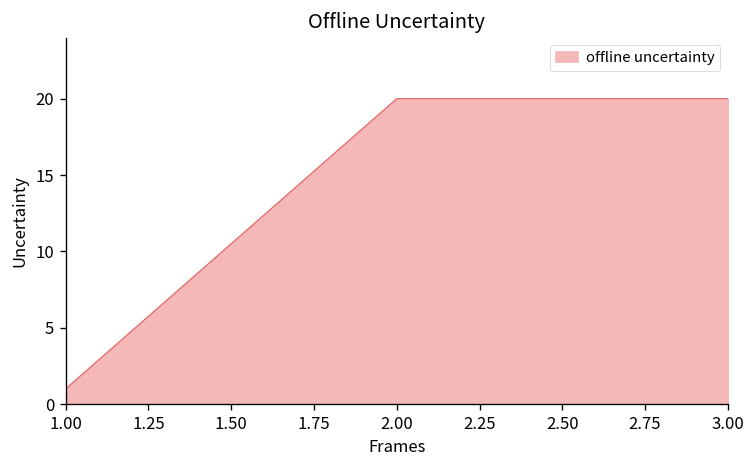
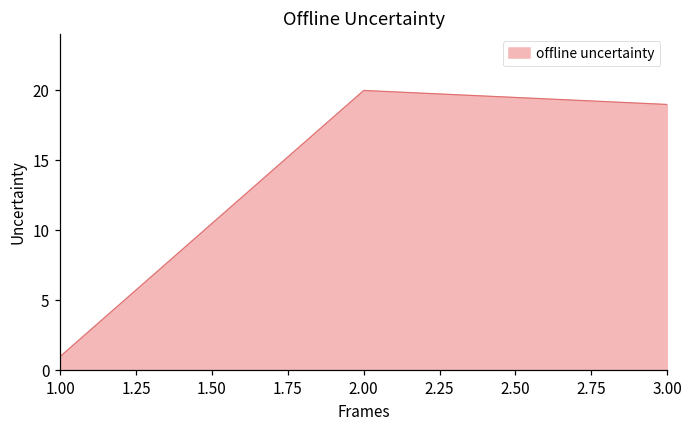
  {
    "1.00": 1,
    "2.00": 20,
-   "3.00": 20
+   "3.00": 19
  }
